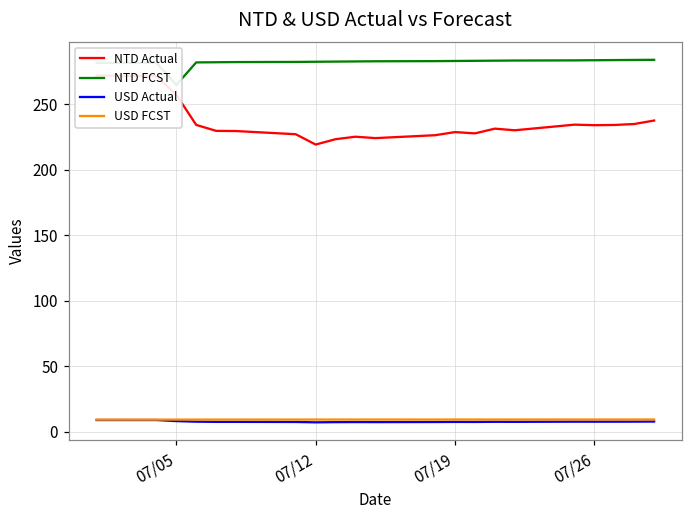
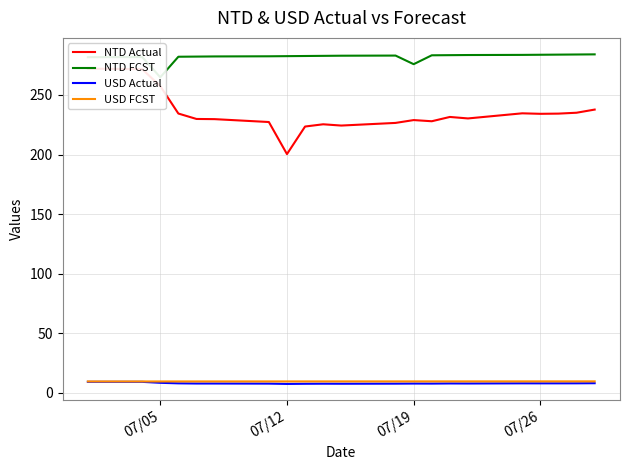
  {
    "NTD Actual": {
-     "07/12": 219,
+     "07/12": 200,
      "07/19": 229,
      "07/26": 234
    },
    "NTD FCST": {
      "07/12": 283,
-     "07/19": 283,
+     "07/19": 276,
      "07/26": 284
    }
  }
